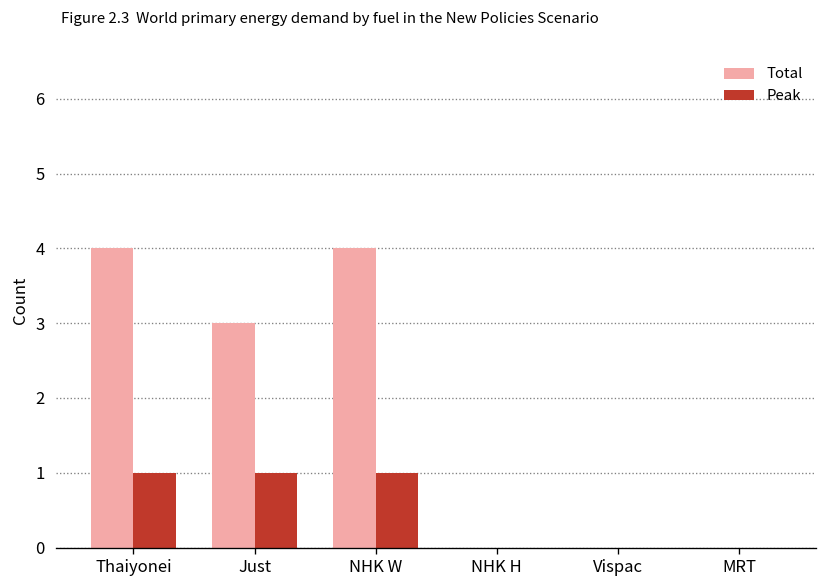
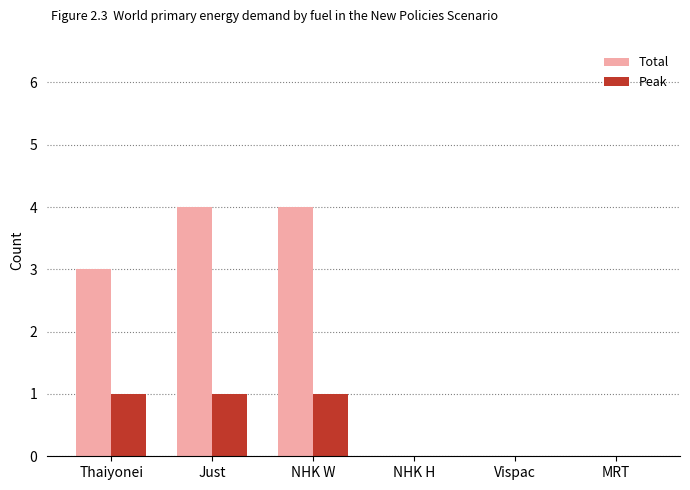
  {
    "Total": {
-     "Thaiyonei": 4,
-     "Just": 3,
+     "Thaiyonei": 3,
+     "Just": 4,
      "NHK W": 4,
      "NHK H": 0,
      "Vispac": 0,
      "MRT": 0
    },
    "Peak": {
      "Thaiyonei": 1,
      "Just": 1,
      "NHK W": 1,
      "NHK H": 0,
      "Vispac": 0,
      "MRT": 0
    }
  }
